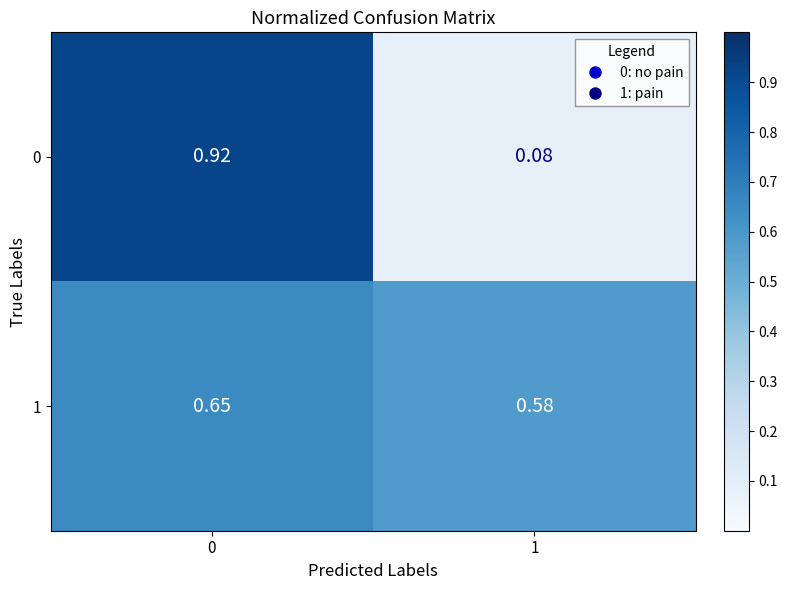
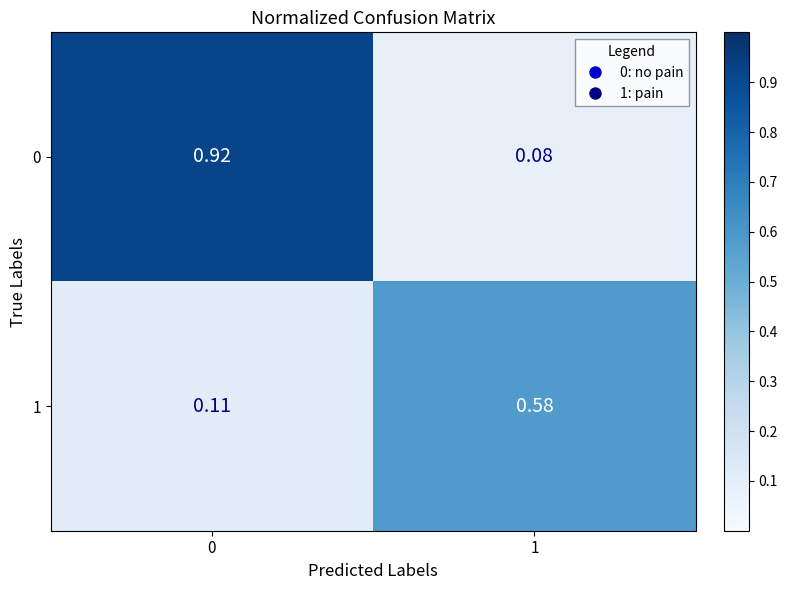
  {
    "0": {
      "0": 0.92,
      "1": 0.08
    },
    "1": {
-     "0": 0.65,
+     "0": 0.11,
      "1": 0.58
    }
  }
